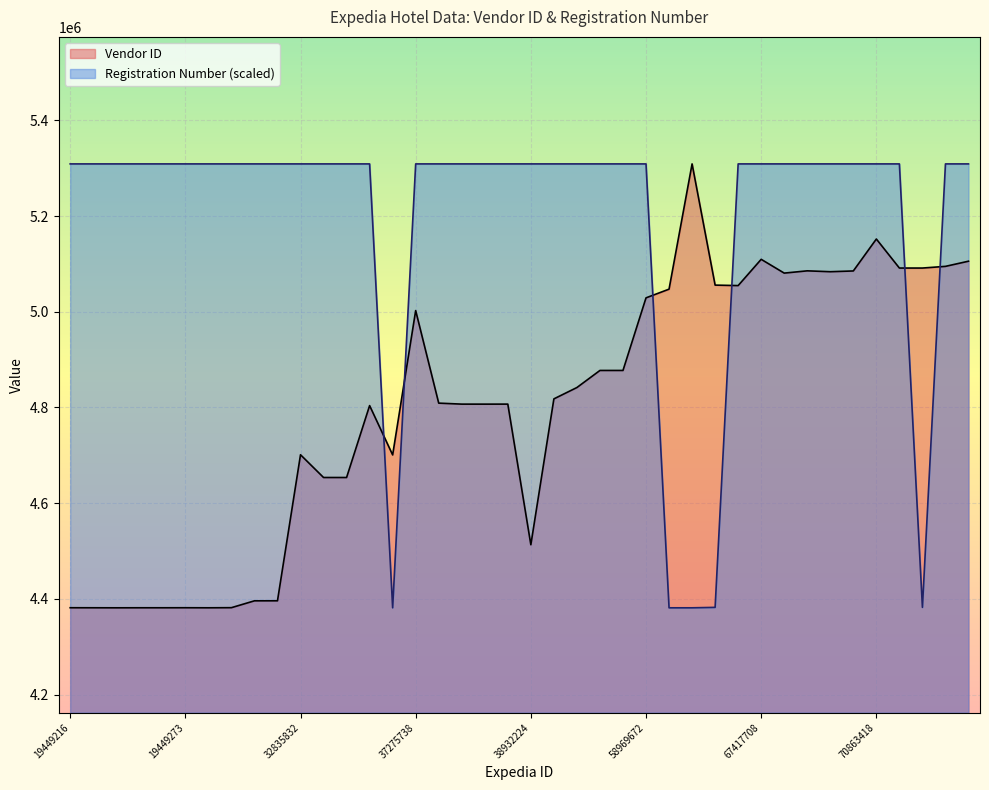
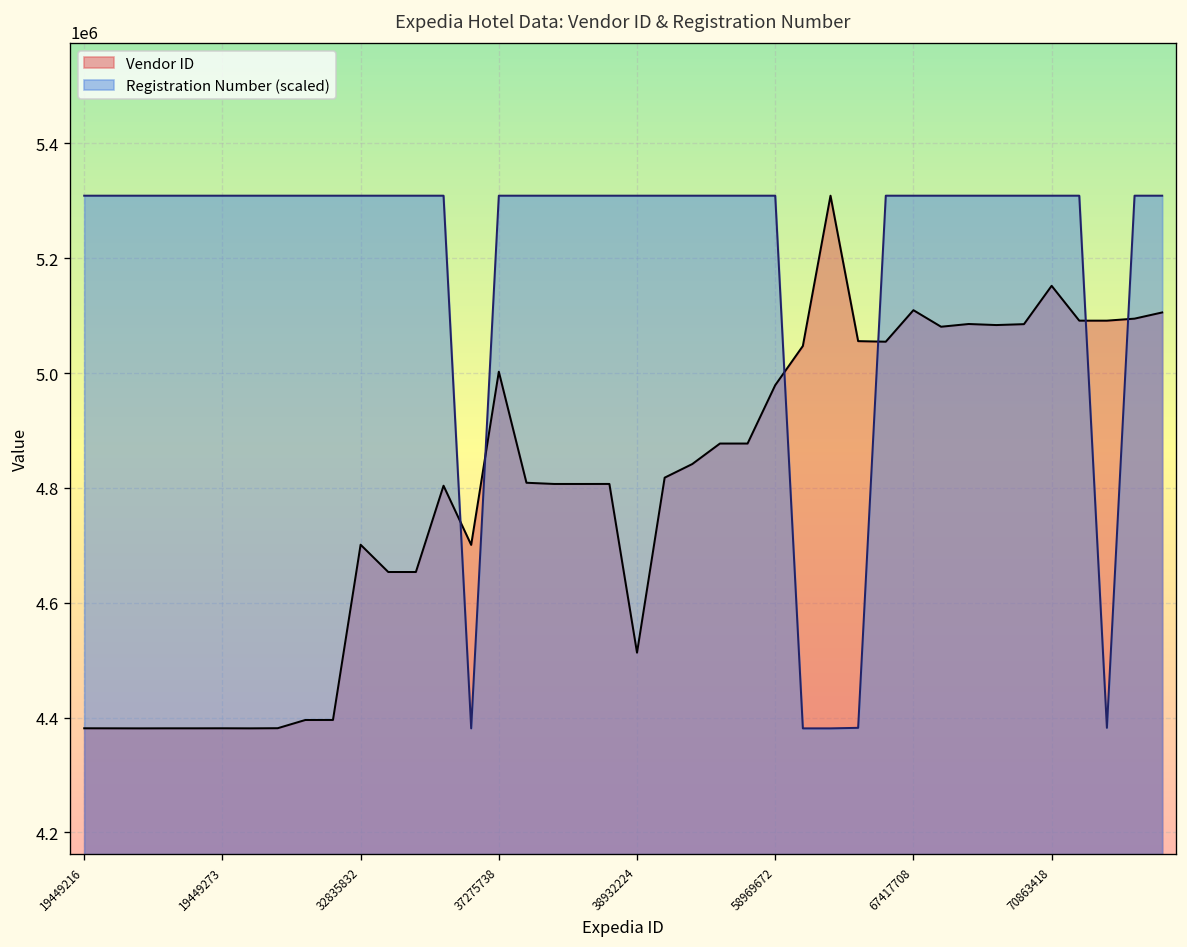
  {
    "Vendor ID": {
      "19449216": 4380000,
      "19449273": 4380000,
      "32835832": 4700000,
      "37275738": 5000000,
      "38932224": 4510000,
-     "58969672": 5030000,
+     "58969672": 4980000,
      "67417708": 5110000,
      "70863418": 5150000
    },
    "Registration Number (scaled)": {
      "19449216": 5310000,
      "19449273": 5310000,
      "32835832": 5310000,
      "37275738": 5310000,
      "38932224": 5310000,
      "58969672": 5310000,
      "67417708": 5310000,
      "70863418": 5310000
    }
  }
